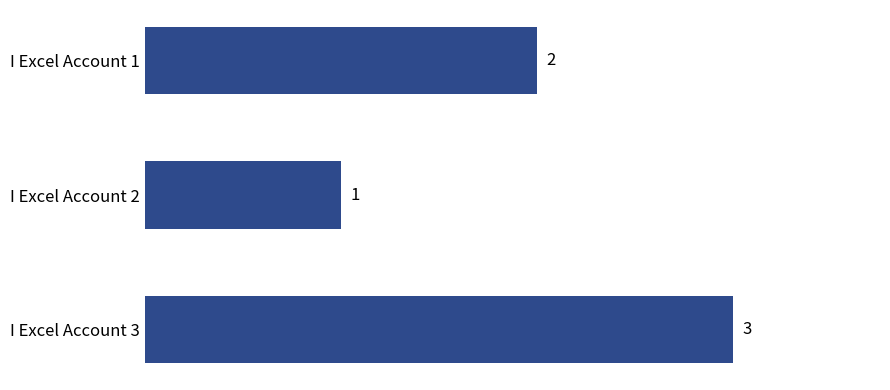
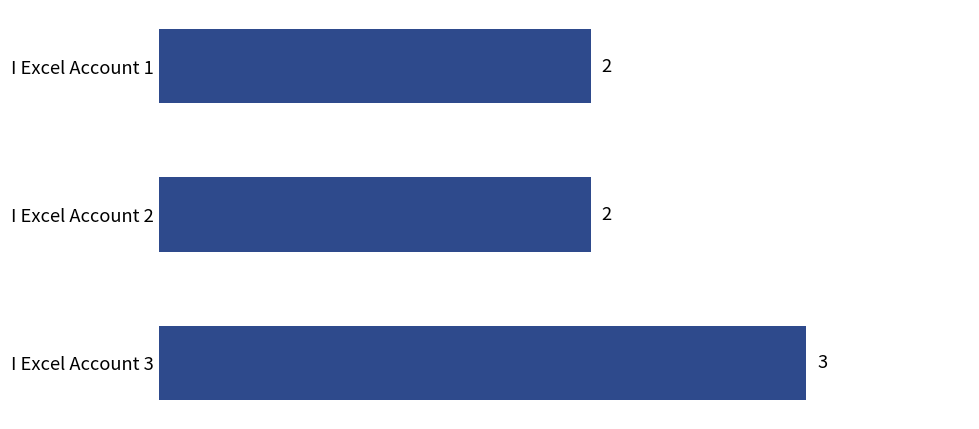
  {
    "I Excel Account 1": 2,
-   "I Excel Account 2": 1,
+   "I Excel Account 2": 2,
    "I Excel Account 3": 3
  }
